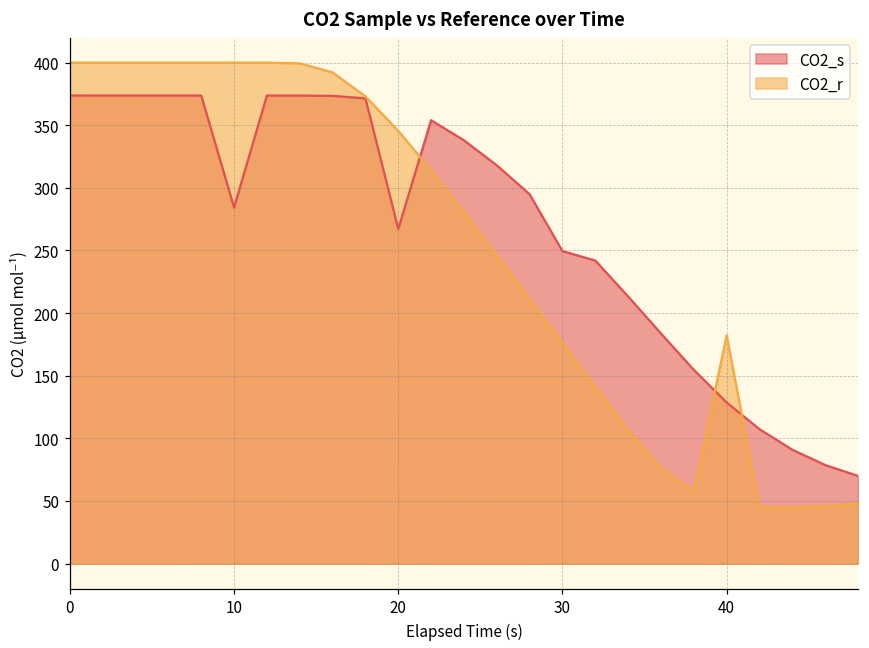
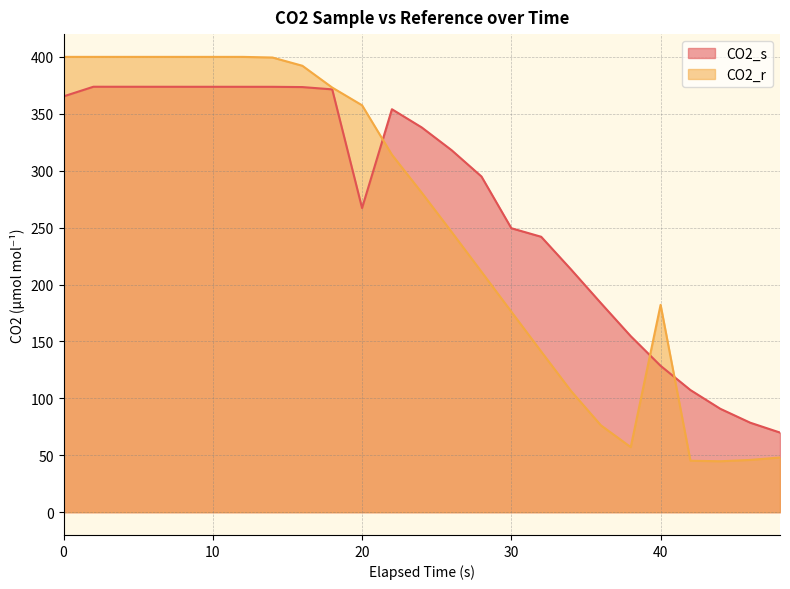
  {
    "CO2_s": {
-     "0": 374,
-     "10": 284,
+     "0": 365,
+     "10": 374,
      "20": 267,
      "30": 249,
      "40": 129
    },
    "CO2_r": {
      "0": 400,
      "10": 400,
-     "20": 346,
+     "20": 357,
      "30": 176,
      "40": 182
    }
  }
